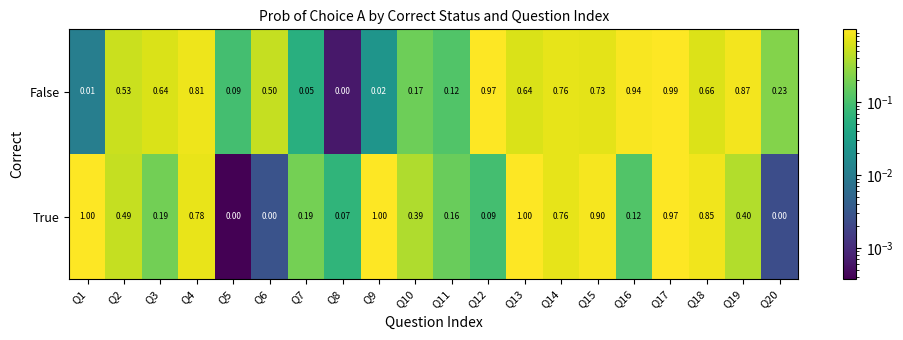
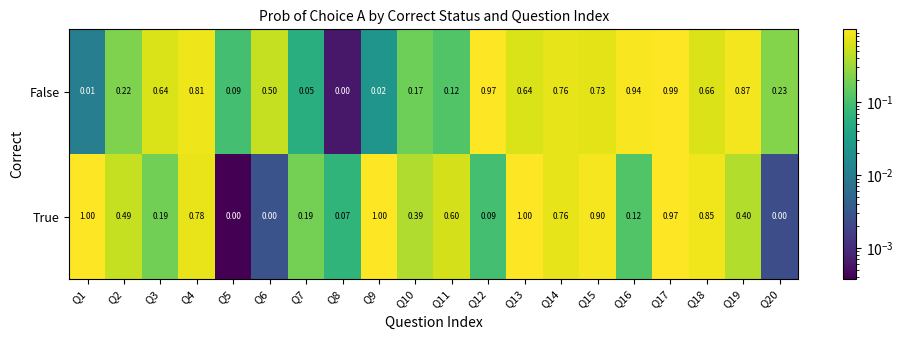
  {
    "False": {
      "Q1": 0.01,
-     "Q2": 0.53,
+     "Q2": 0.22,
      "Q3": 0.64,
      "Q4": 0.81,
      "Q5": 0.09,
      "Q6": 0.50,
      "Q7": 0.05,
      "Q8": 0.00,
      "Q9": 0.02,
      "Q10": 0.17,
      "Q11": 0.12,
      "Q12": 0.97,
      "Q13": 0.64,
      "Q14": 0.76,
      "Q15": 0.73,
      "Q16": 0.94,
      "Q17": 0.99,
      "Q18": 0.66,
      "Q19": 0.87,
      "Q20": 0.23
    },
    "True": {
      "Q1": 1.00,
      "Q2": 0.49,
      "Q3": 0.19,
      "Q4": 0.78,
      "Q5": 0.00,
      "Q6": 0.00,
      "Q7": 0.19,
      "Q8": 0.07,
      "Q9": 1.00,
      "Q10": 0.39,
-     "Q11": 0.16,
+     "Q11": 0.60,
      "Q12": 0.09,
      "Q13": 1.00,
      "Q14": 0.76,
      "Q15": 0.90,
      "Q16": 0.12,
      "Q17": 0.97,
      "Q18": 0.85,
      "Q19": 0.40,
      "Q20": 0.00
    }
  }
